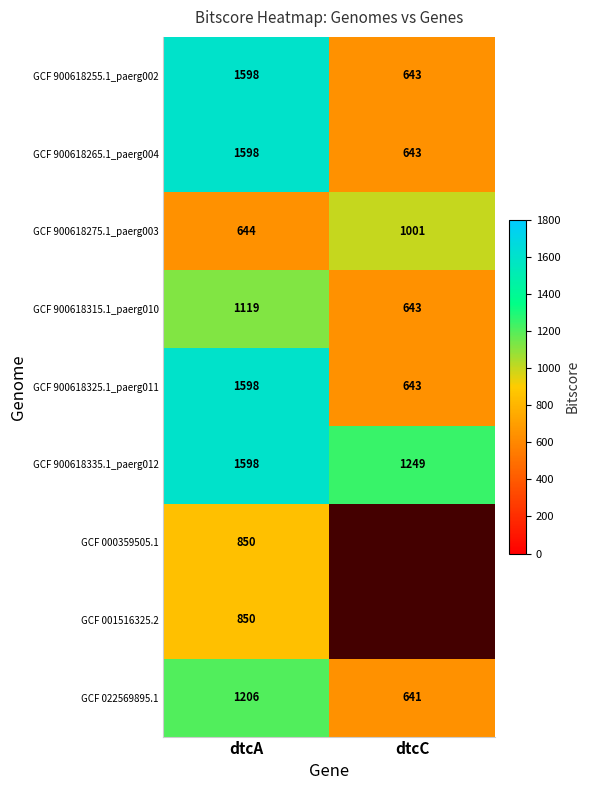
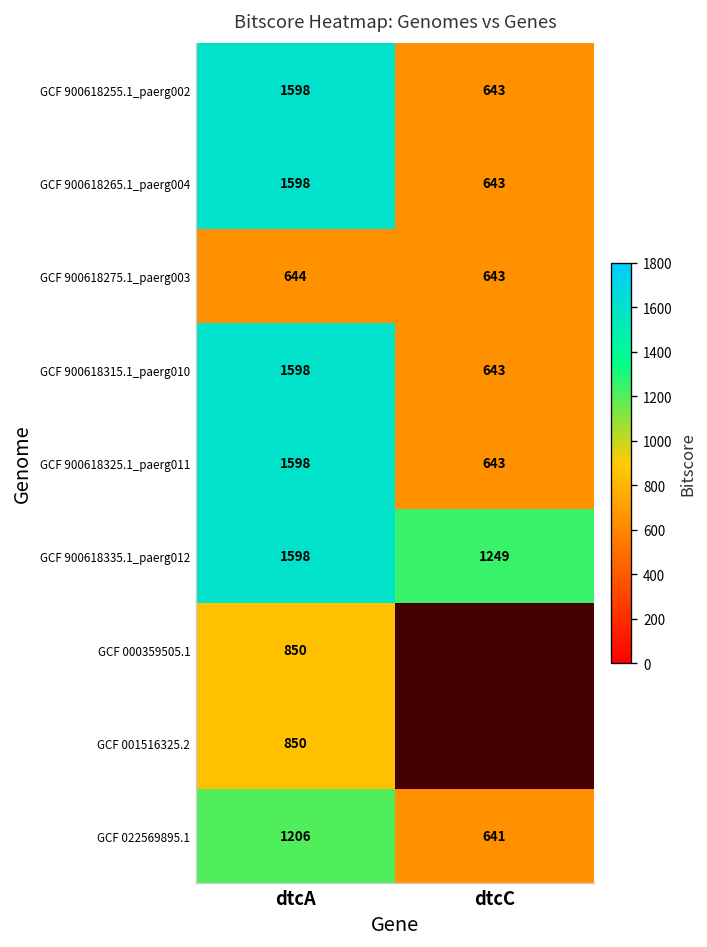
  {
    "GCF 900618255.1_paerg002": {
      "dtcA": 1598,
      "dtcC": 643
    },
    "GCF 900618265.1_paerg004": {
      "dtcA": 1598,
      "dtcC": 643
    },
    "GCF 900618275.1_paerg003": {
      "dtcA": 644,
-     "dtcC": 1001
+     "dtcC": 643
    },
    "GCF 900618315.1_paerg010": {
-     "dtcA": 1119,
+     "dtcA": 1598,
      "dtcC": 643
    },
    "GCF 900618325.1_paerg011": {
      "dtcA": 1598,
      "dtcC": 643
    },
    "GCF 900618335.1_paerg012": {
      "dtcA": 1598,
      "dtcC": 1249
    },
    "GCF 000359505.1": {
      "dtcA": 850
    },
    "GCF 001516325.2": {
      "dtcA": 850
    },
    "GCF 022569895.1": {
      "dtcA": 1206,
      "dtcC": 641
    }
  }
